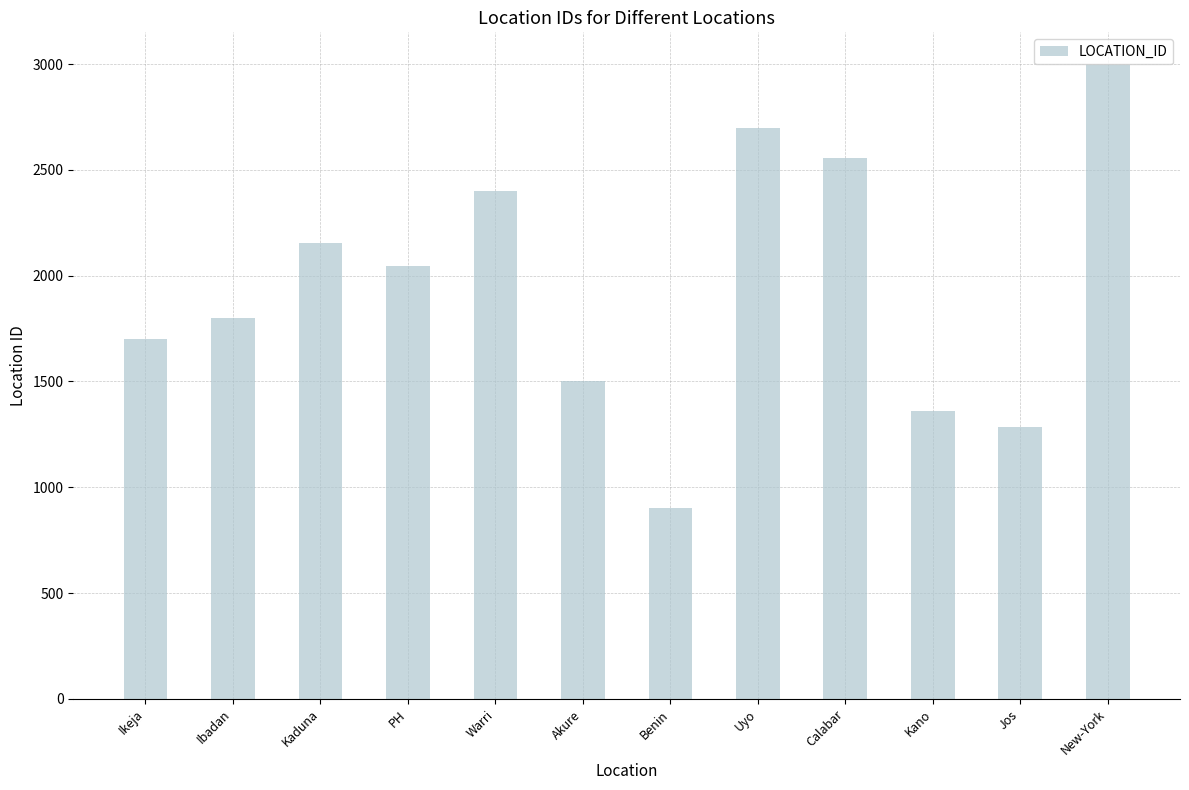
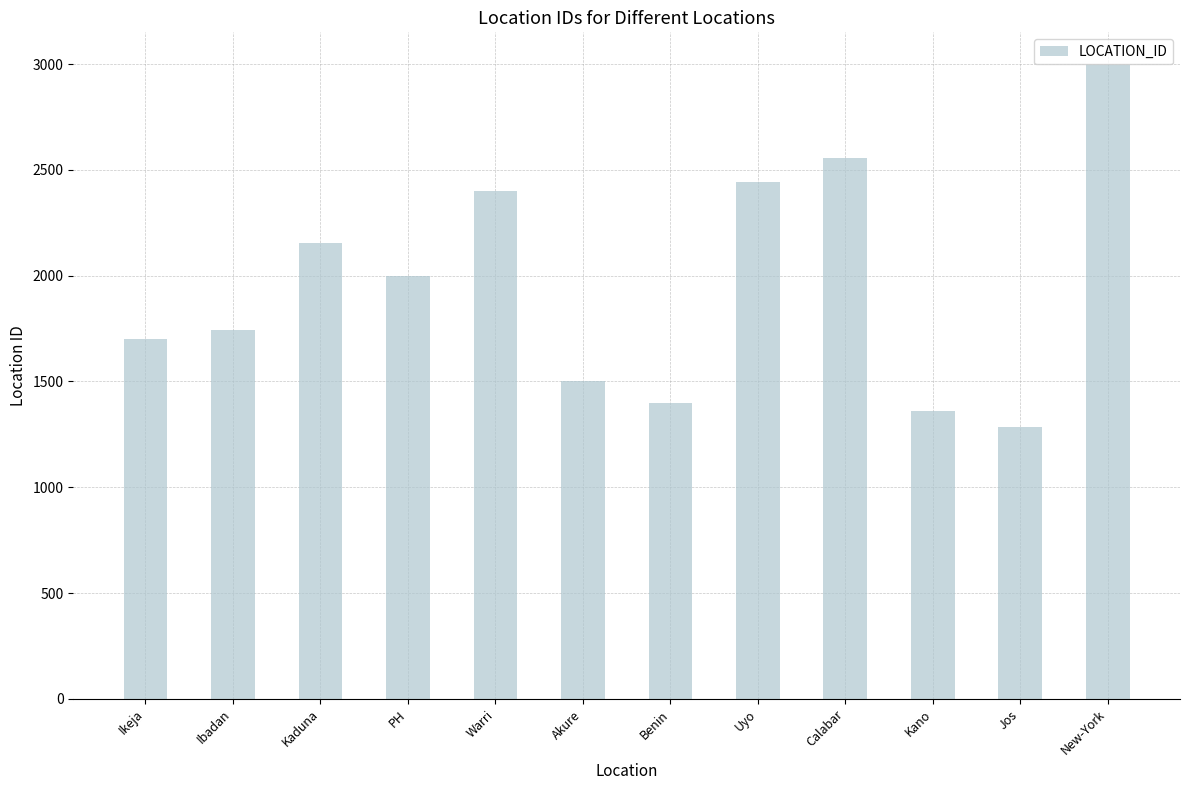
  {
    "Ikeja": 1700,
-   "Ibadan": 1800,
+   "Ibadan": 1750,
    "Kaduna": 2160,
-   "PH": 2040,
+   "PH": 2000,
    "Warri": 2400,
    "Akure": 1500,
-   "Benin": 900,
-   "Uyo": 2700,
+   "Benin": 1400,
+   "Uyo": 2450,
    "Calabar": 2560,
    "Kano": 1360,
    "Jos": 1290
  }
